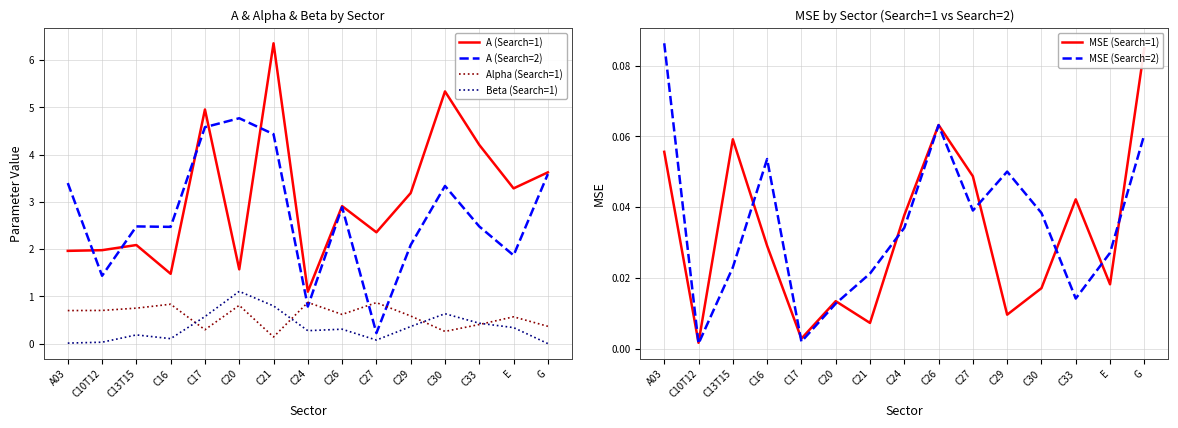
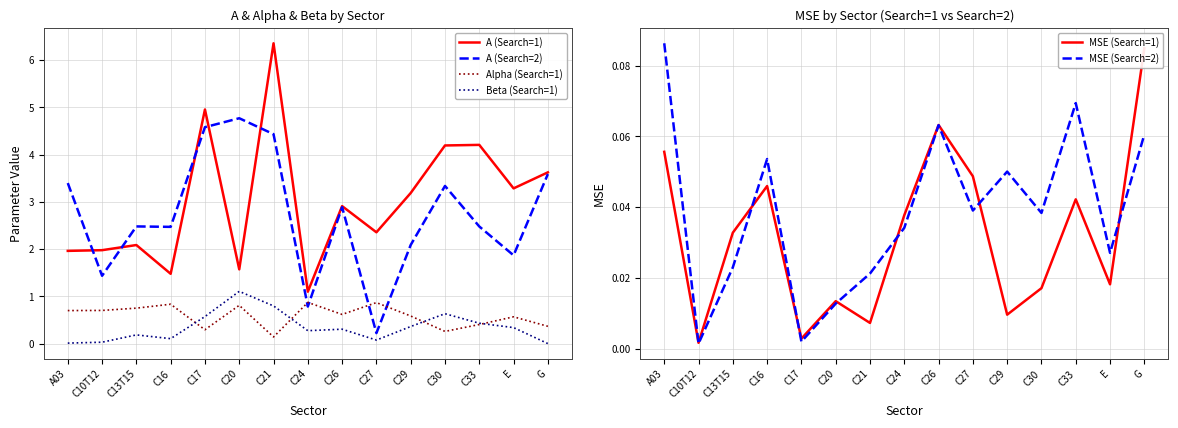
  {
    "A & Alpha & Beta by Sector": {
      "A (Search=1)": {
        "A03": 2.0,
        "C10T12": 2.0,
        "C13T15": 2.1,
        "C16": 1.5,
        "C17": 5.0,
        "C20": 1.6,
        "C21": 6.4,
        "C24": 1.1,
        "C27": 2.4,
        "C29": 3.2,
-       "C30": 5.3,
+       "C30": 4.2,
        "C33": 4.2,
        "E": 3.3
      },
      "A (Search=2)": {
        "A03": 3.4,
        "C10T12": 1.4,
        "C13T15": 2.5,
        "C16": 2.5,
        "C17": 4.6,
        "C20": 4.8,
        "C21": 4.4,
        "C24": 0.8,
        "C27": 0.2,
        "C29": 2.1,
        "C30": 3.3,
        "C33": 2.5,
        "E": 1.9
      },
      "Alpha (Search=1)": {
        "A03": 0.7,
        "C10T12": 0.7,
        "C13T15": 0.8,
        "C16": 0.8,
        "C17": 0.3,
        "C20": 0.8,
        "C21": 0.1,
        "C24": 0.9,
        "C26": 0.6,
        "C27": 0.9,
        "C29": 0.6,
        "C30": 0.3,
        "E": 0.6,
        "G": 0.4
      },
      "Beta (Search=1)": {
        "A03": 0.0,
        "C10T12": 0.0,
        "C13T15": 0.2,
        "C16": 0.1,
        "C17": 0.6,
        "C20": 1.1,
        "C21": 0.8,
        "C24": 0.3,
        "C26": 0.3,
        "C27": 0.1,
        "C29": 0.4,
        "C30": 0.6,
        "E": 0.3,
        "G": 0.0
      }
    },
    "MSE by Sector (Search=1 vs Search=2)": {
      "MSE (Search=1)": {
        "A03": 0.056,
-       "C13T15": 0.059,
-       "C16": 0.029,
+       "C13T15": 0.033,
+       "C16": 0.046,
        "C17": 0.003,
        "C21": 0.007,
        "C24": 0.038,
        "C27": 0.049,
        "C29": 0.010,
        "C30": 0.017,
        "C33": 0.042,
        "E": 0.018
      },
      "MSE (Search=2)": {
        "A03": 0.086,
        "C13T15": 0.023,
        "C16": 0.054,
        "C17": 0.002,
        "C21": 0.021,
        "C24": 0.034,
        "C27": 0.039,
        "C29": 0.050,
        "C30": 0.038,
-       "C33": 0.014,
+       "C33": 0.069,
        "E": 0.027,
        "G": 0.061
      }
    }
  }
